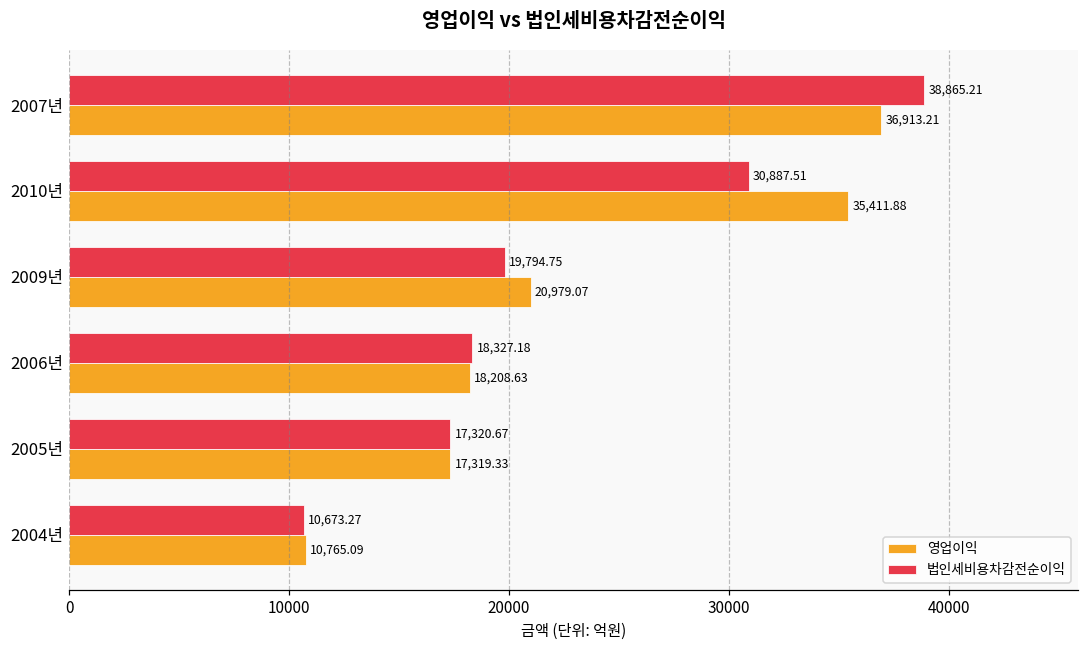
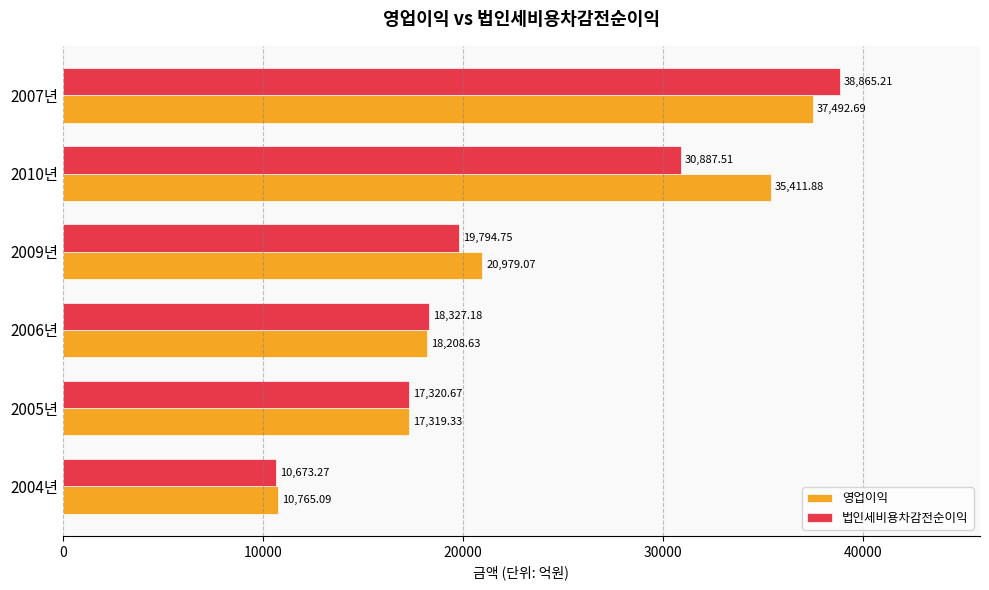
  {
    "영업이익": {
-     "2007년": "36,913.21",
+     "2007년": "37,492.69",
      "2010년": "35,411.88",
      "2009년": "20,979.07",
      "2006년": "18,208.63",
      "2005년": "17,319.33",
      "2004년": "10,765.09"
    },
    "법인세비용차감전순이익": {
      "2007년": "38,865.21",
      "2010년": "30,887.51",
      "2009년": "19,794.75",
      "2006년": "18,327.18",
      "2005년": "17,320.67",
      "2004년": "10,673.27"
    }
  }
